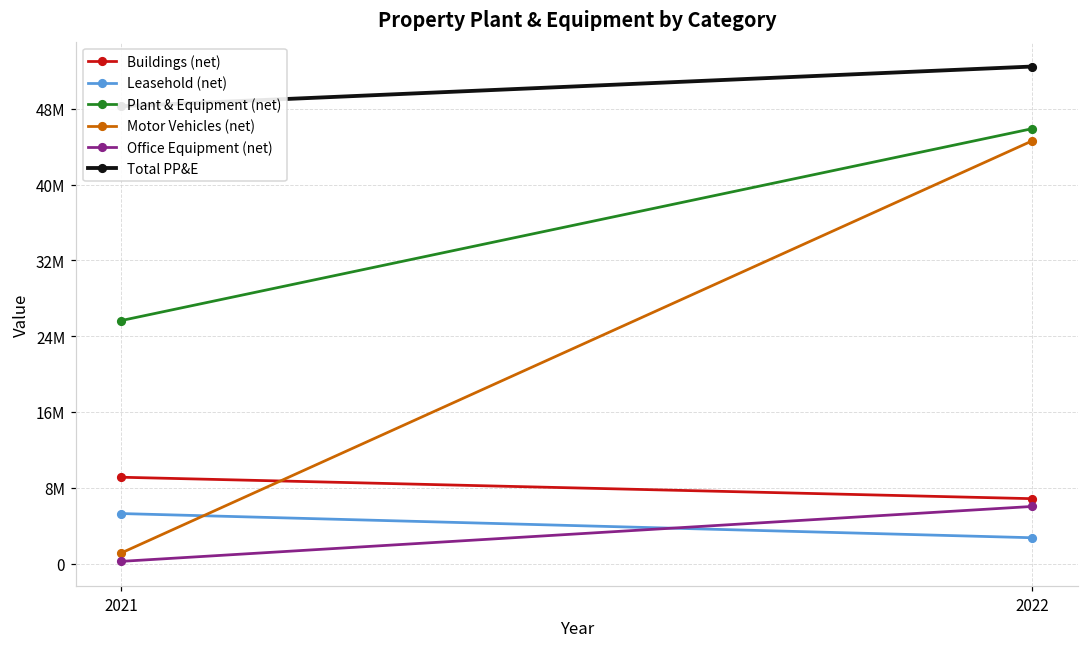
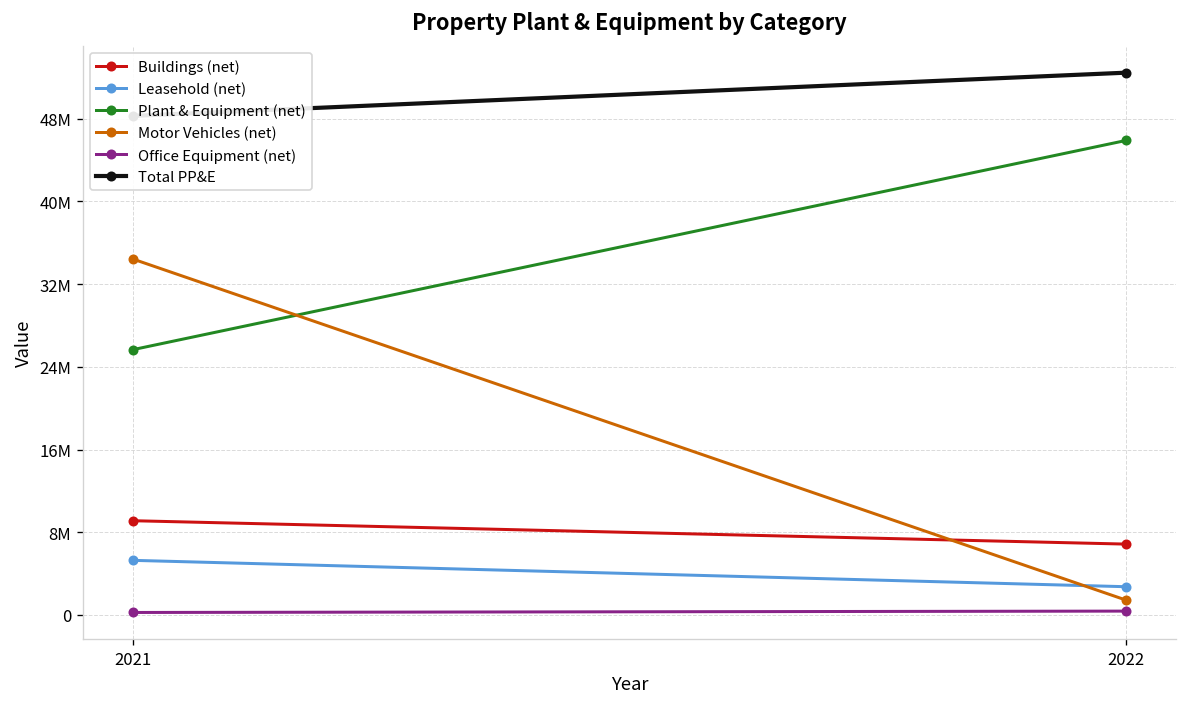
  {
    "Buildings (net)": {
      "2021": 9000000,
      "2022": 7000000
    },
    "Leasehold (net)": {
      "2021": 5000000,
      "2022": 3000000
    },
    "Plant & Equipment (net)": {
      "2021": 26000000,
      "2022": 46000000
    },
    "Motor Vehicles (net)": {
-     "2021": 1000000,
-     "2022": 45000000
+     "2021": 34000000,
+     "2022": 1000000
    },
    "Office Equipment (net)": {
      "2021": 0,
-     "2022": 6000000
+     "2022": 0
    },
    "Total PP&E": {
      "2022": 52000000
    }
  }
